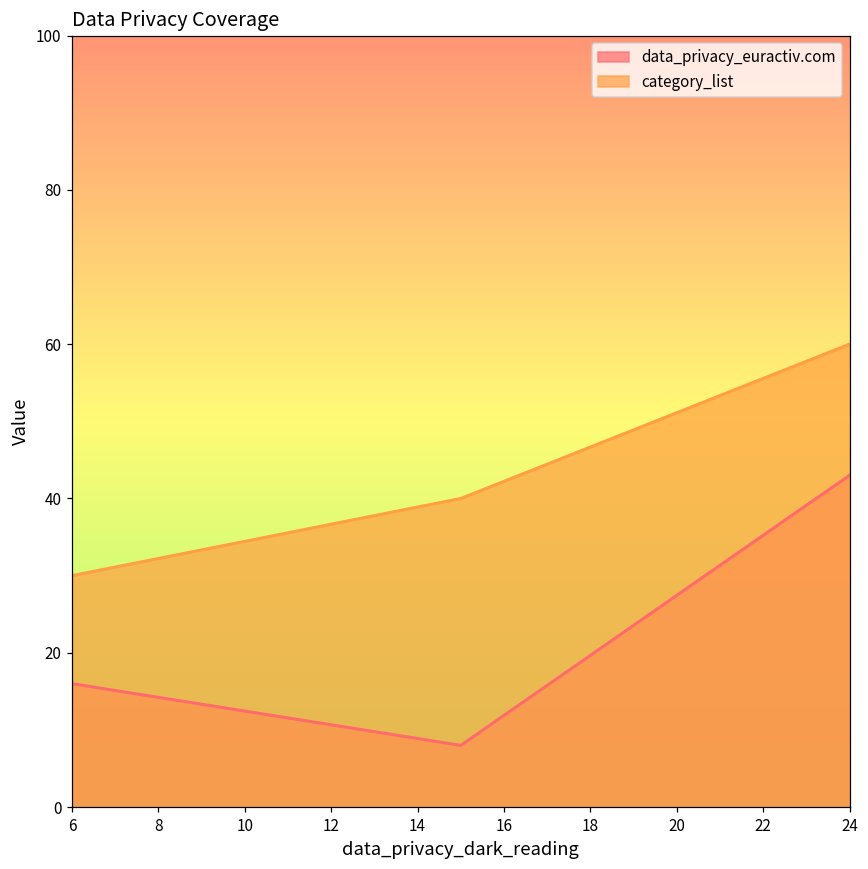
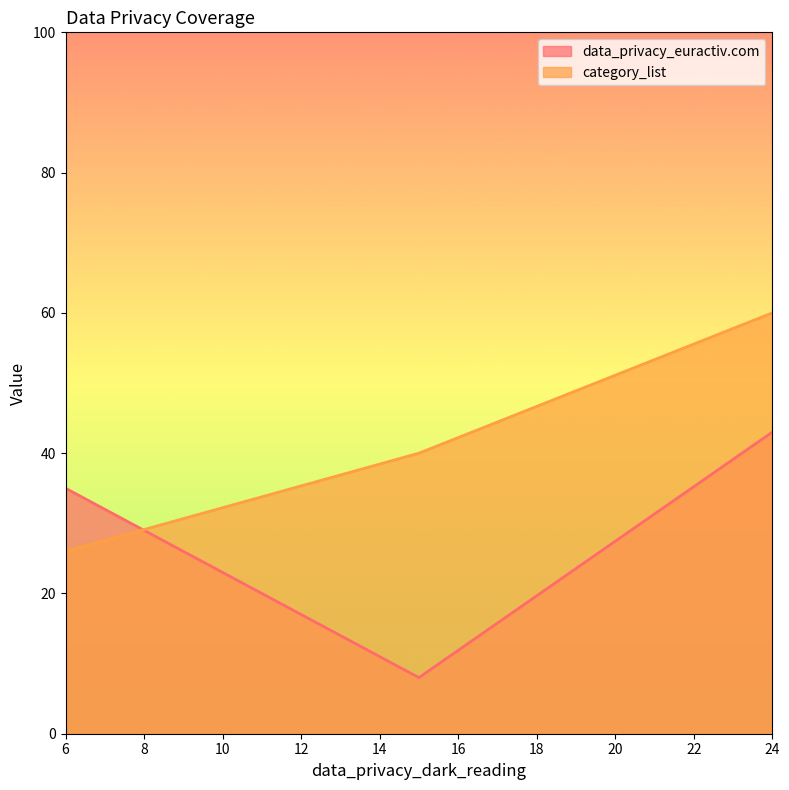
  {
    "data_privacy_euractiv.com": {
-     "6": 16,
+     "6": 35,
      "24": 43
    },
    "category_list": {
-     "6": 30,
+     "6": 26,
      "24": 60
    }
  }
